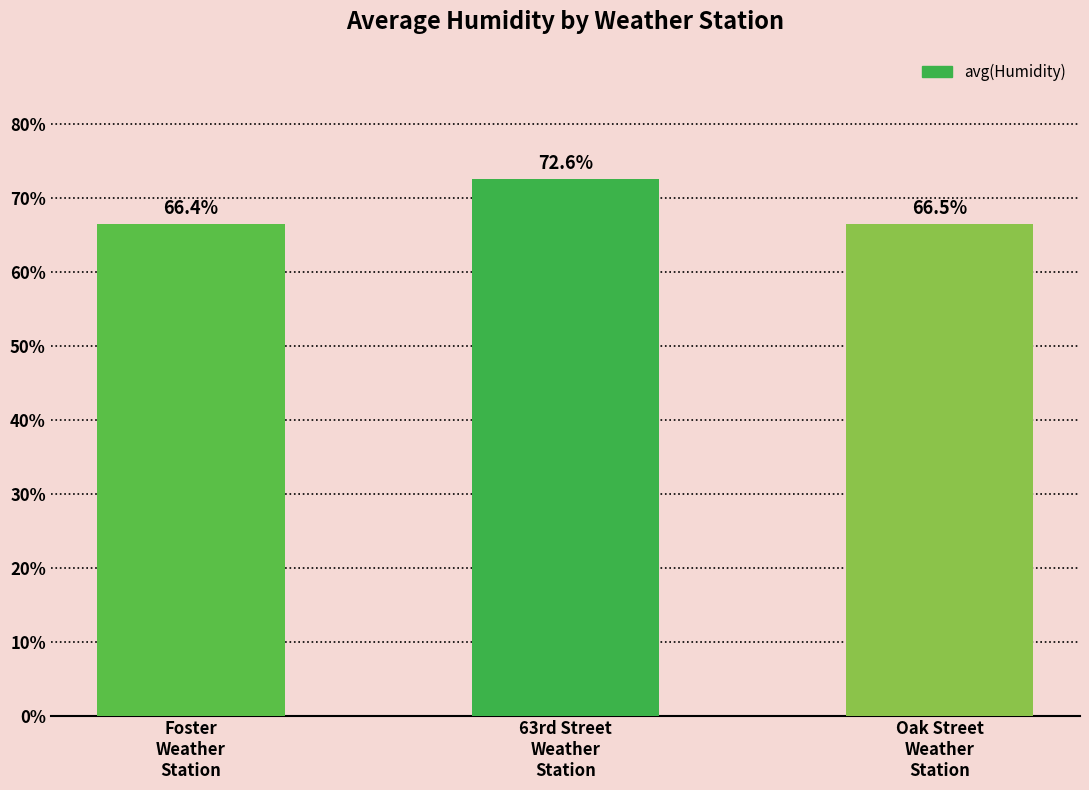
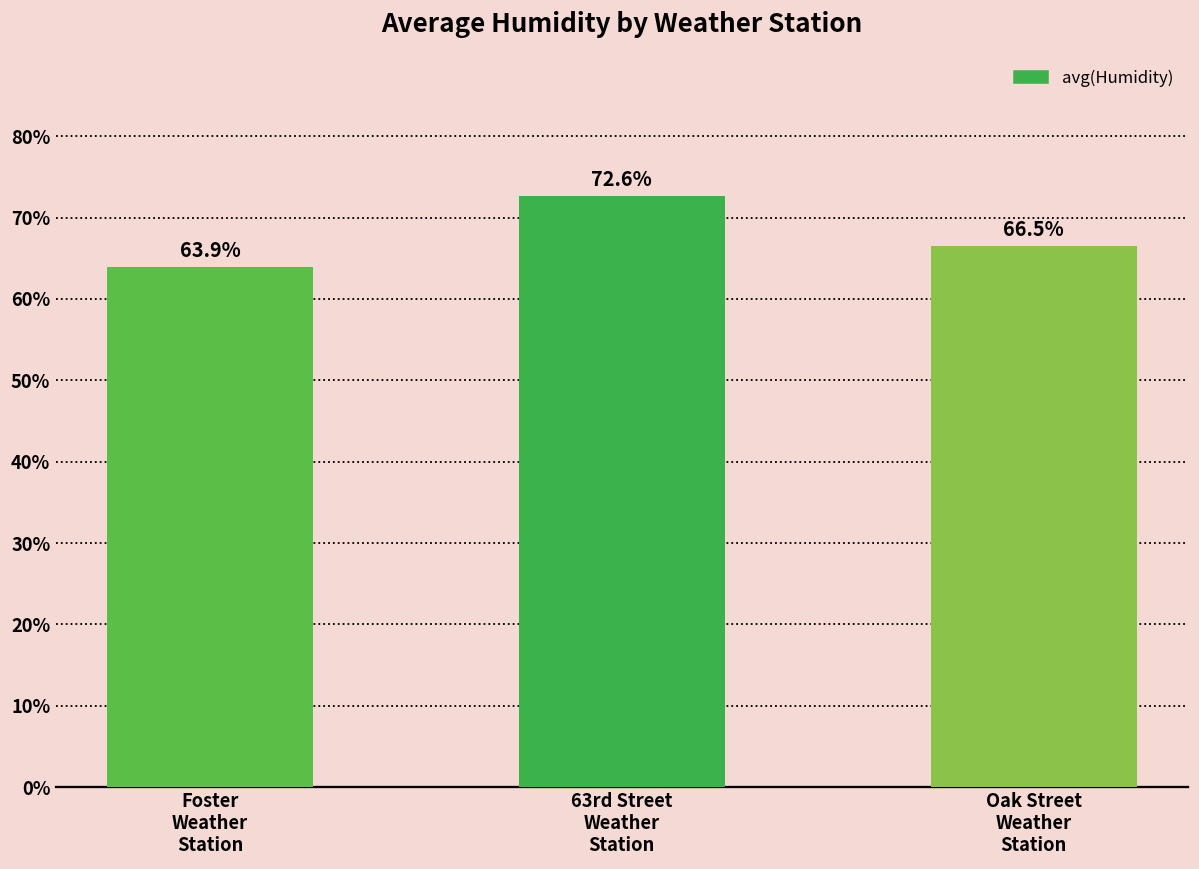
  {
-   "Foster Weather Station": "66.4%",
+   "Foster Weather Station": "63.9%",
    "63rd Street Weather Station": "72.6%",
    "Oak Street Weather Station": "66.5%"
  }
